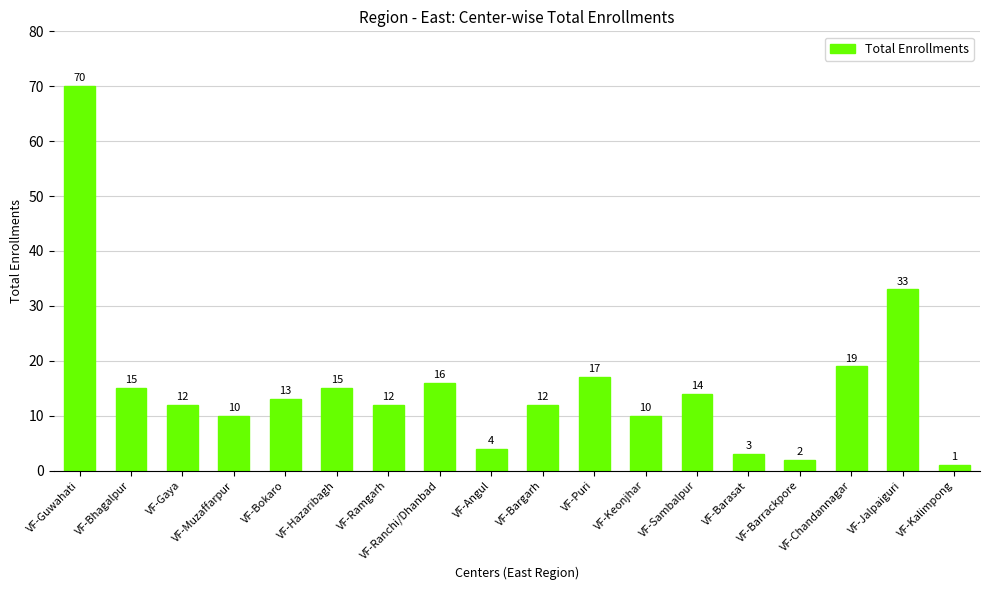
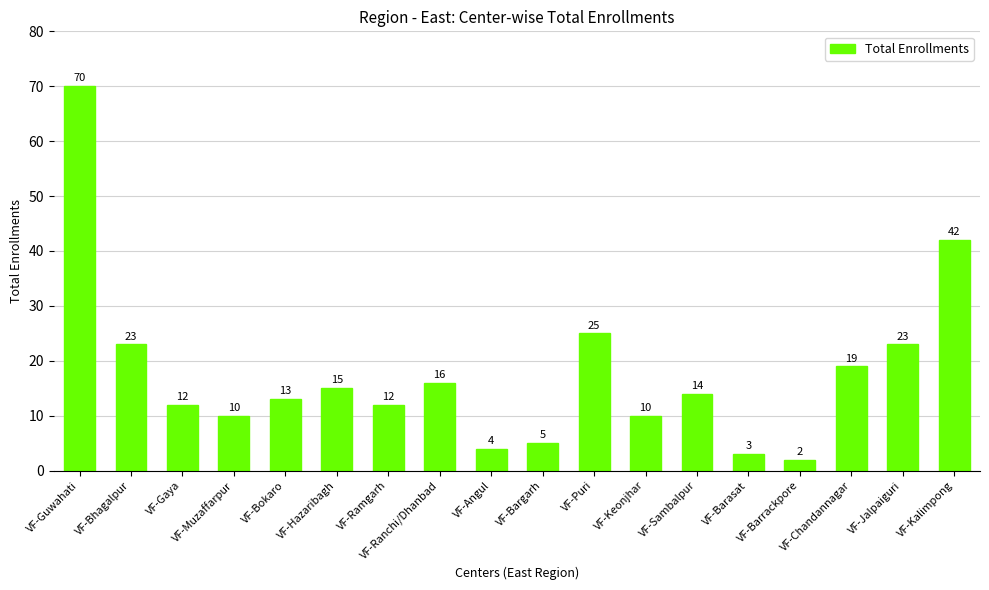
  {
    "VF-Guwahati": 70,
-   "VF-Bhagalpur": 15,
+   "VF-Bhagalpur": 23,
    "VF-Gaya": 12,
    "VF-Muzaffarpur": 10,
    "VF-Bokaro": 13,
    "VF-Hazaribagh": 15,
    "VF-Ramgarh": 12,
    "VF-Ranchi/Dhanbad": 16,
    "VF-Angul": 4,
-   "VF-Bargarh": 12,
-   "VF-Puri": 17,
+   "VF-Bargarh": 5,
+   "VF-Puri": 25,
    "VF-Keonjhar": 10,
    "VF-Sambalpur": 14,
    "VF-Barasat": 3,
    "VF-Barrackpore": 2,
    "VF-Chandannagar": 19,
-   "VF-Jalpaiguri": 33,
-   "VF-Kalimpong": 1
+   "VF-Jalpaiguri": 23,
+   "VF-Kalimpong": 42
  }
